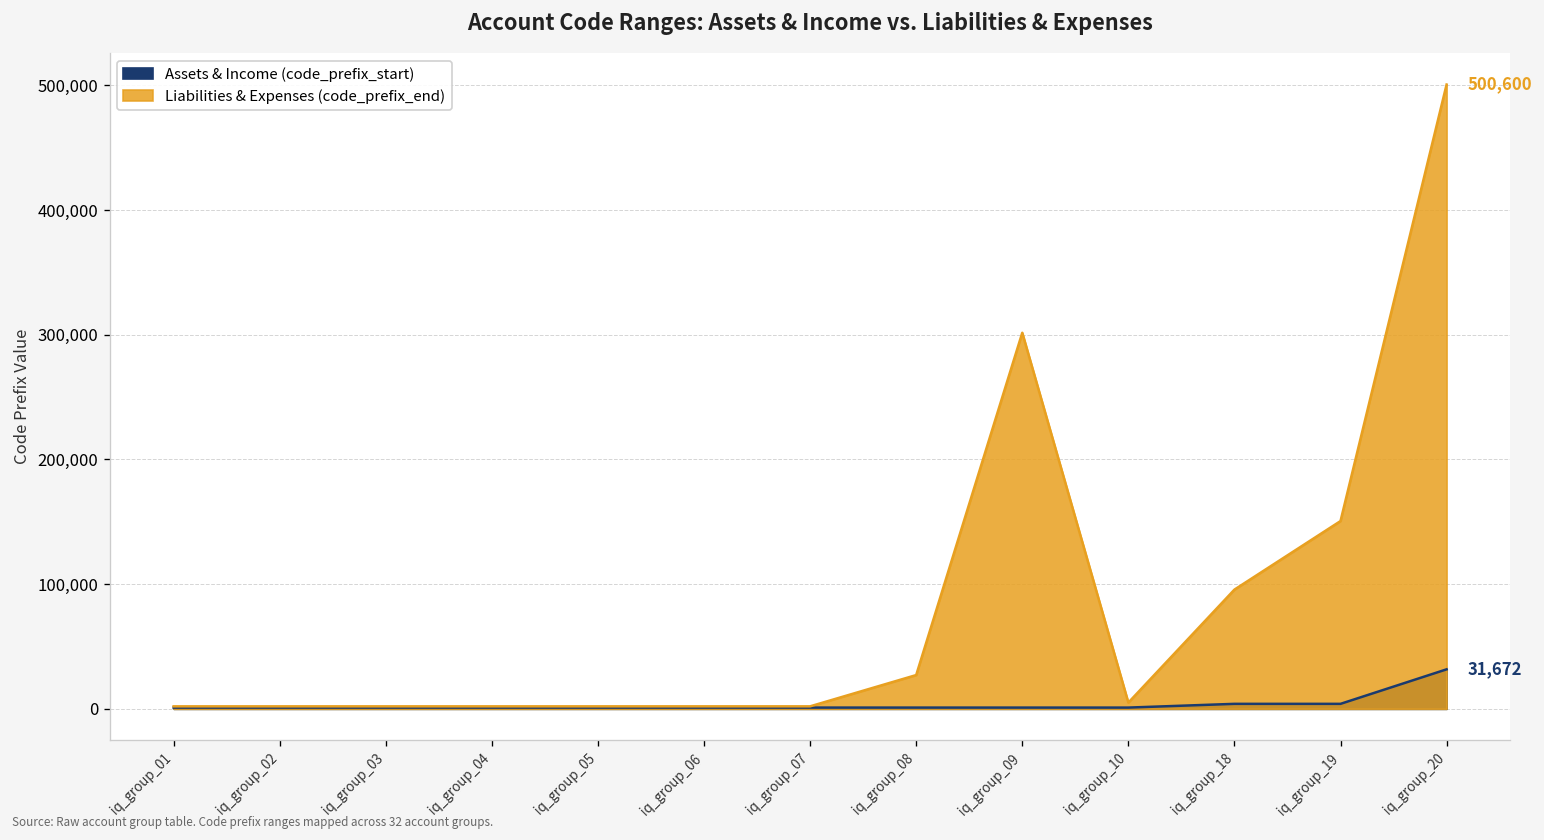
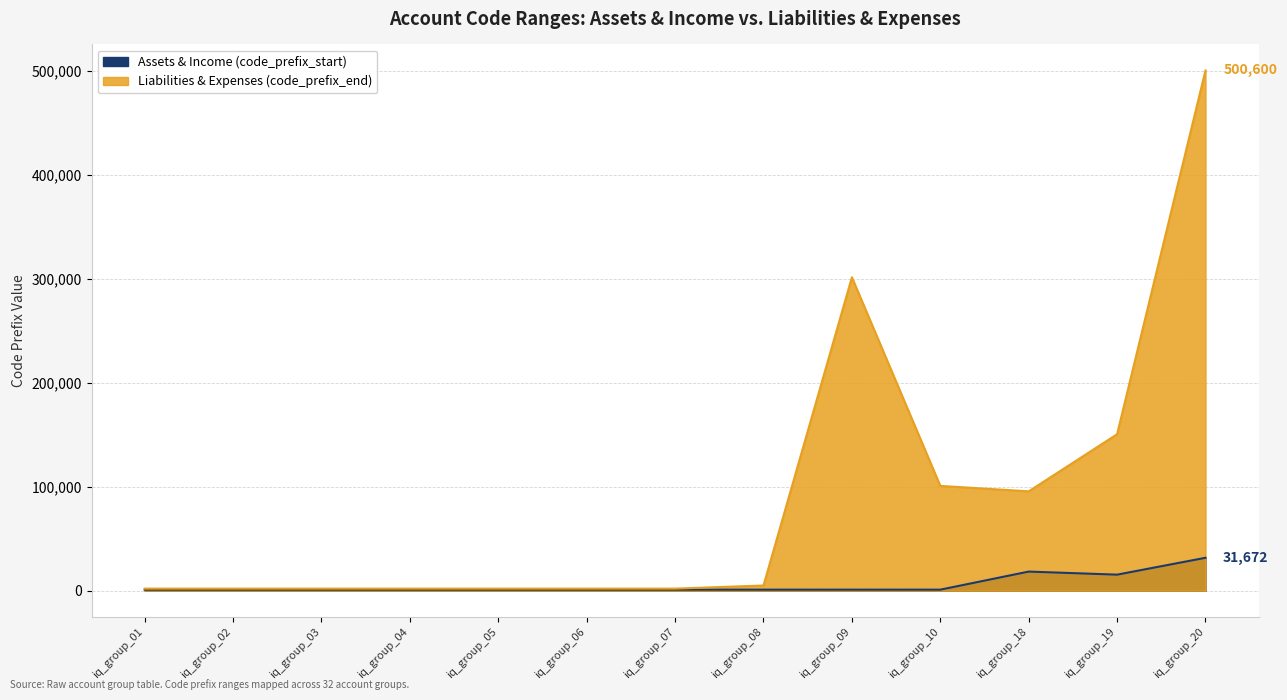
  {
    "Assets & Income (code_prefix_start)": {
      "iq_group_08": "1,000",
      "iq_group_09": "1,000",
      "iq_group_10": "1,000",
-     "iq_group_18": "4,000",
-     "iq_group_19": "4,000"
+     "iq_group_18": "18,000",
+     "iq_group_19": "15,000"
    },
    "Liabilities & Expenses (code_prefix_end)": {
-     "iq_group_08": "27,000",
+     "iq_group_08": "5,000",
      "iq_group_09": "302,000",
-     "iq_group_10": "5,000",
+     "iq_group_10": "101,000",
      "iq_group_18": "96,000",
      "iq_group_19": "151,000"
    }
  }
